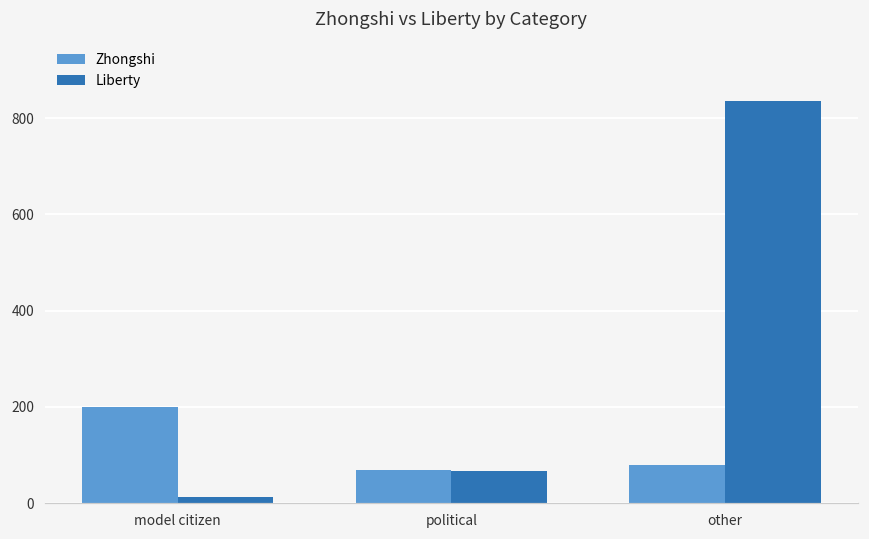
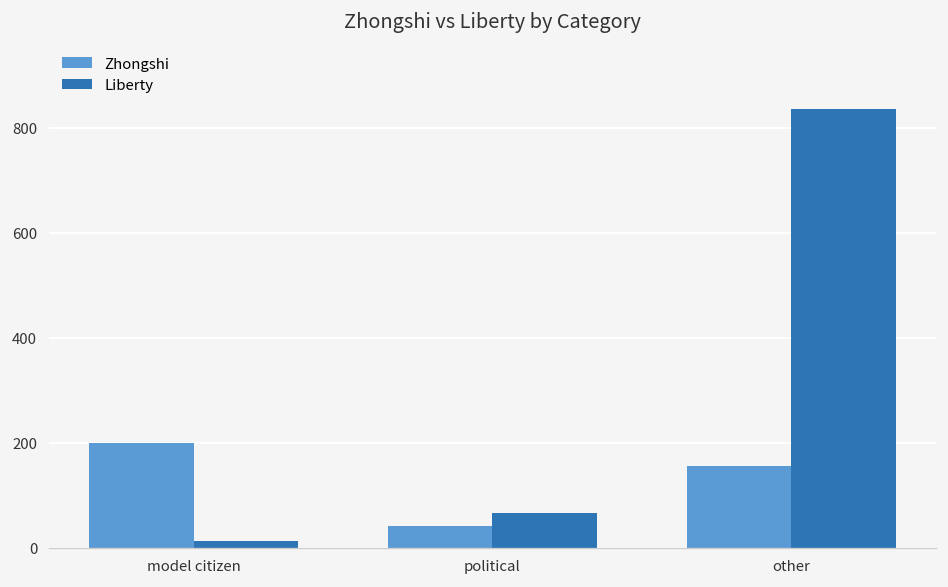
  {
    "Zhongshi": {
      "model citizen": 200,
-     "political": 70,
-     "other": 80
+     "political": 40,
+     "other": 160
    },
    "Liberty": {
      "model citizen": 10,
      "political": 70,
      "other": 840
    }
  }
